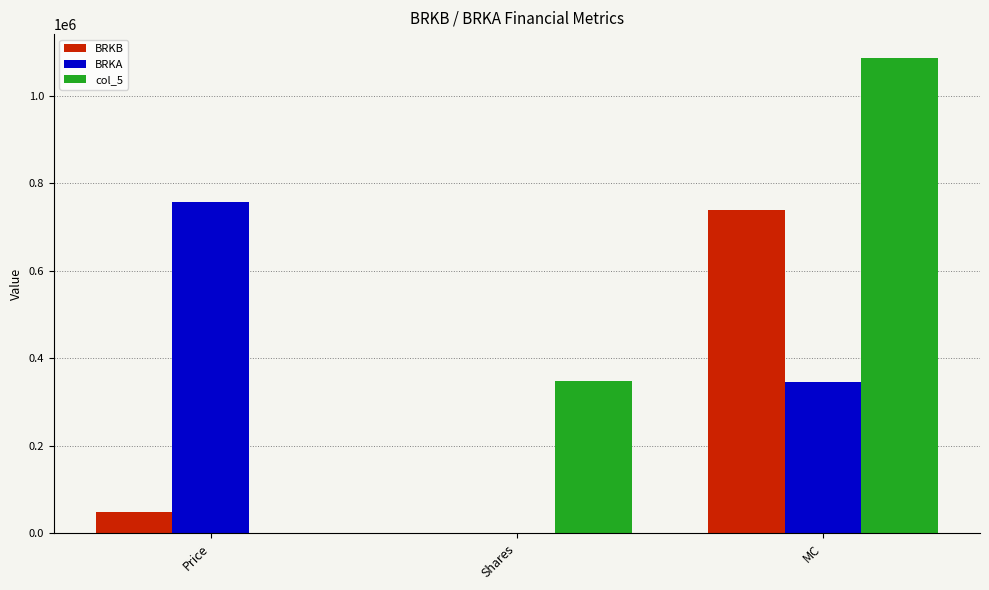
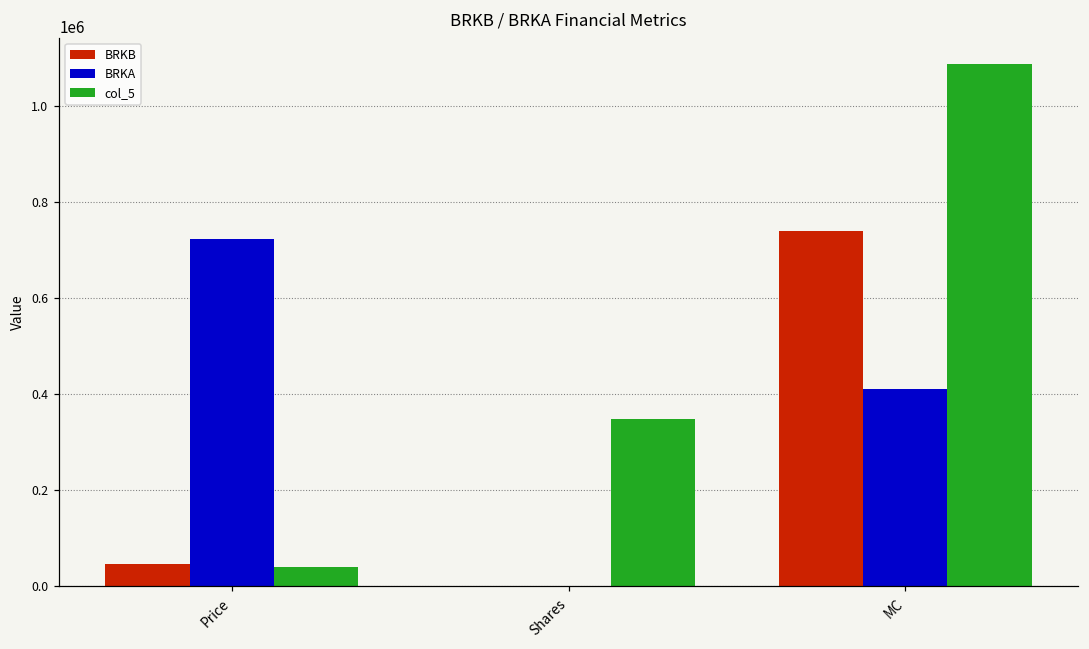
  {
    "BRKB": {
      "Price": 50000,
      "MC": 740000
    },
    "BRKA": {
-     "Price": 760000,
-     "MC": 350000
+     "Price": 720000,
+     "MC": 410000
    },
    "col_5": {
-     "Price": 0,
+     "Price": 40000,
      "Shares": 350000,
      "MC": 1090000
    }
  }
